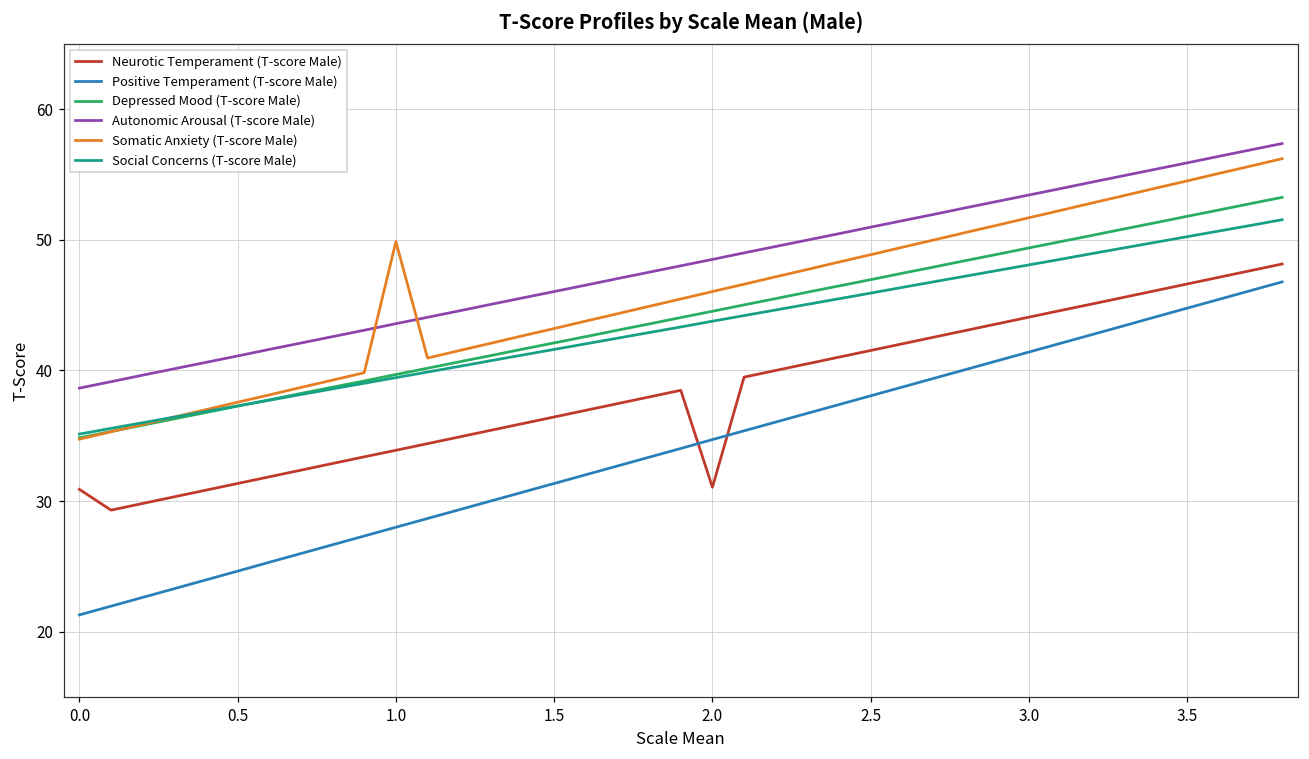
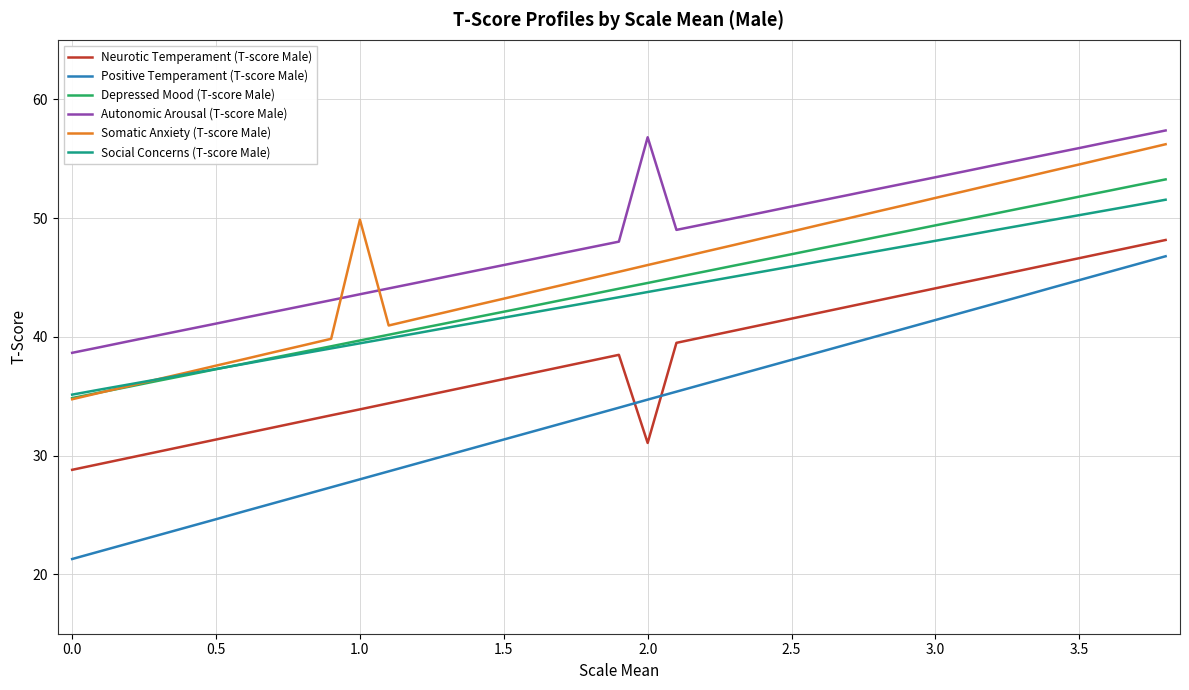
  {
    "Neurotic Temperament (T-score Male)": {
-     "0.0": 30.9,
+     "0.0": 28.8,
      "0.5": 31.4,
      "1.0": 33.9,
      "1.5": 36.4,
      "2.0": 31.1,
      "2.5": 41.5,
      "3.0": 44.1,
      "3.5": 46.6
    },
    "Positive Temperament (T-score Male)": {
      "0.0": 21.3,
      "0.5": 24.6,
      "1.0": 28.0,
      "1.5": 31.4,
      "2.0": 34.7,
      "2.5": 38.1,
      "3.0": 41.4,
      "3.5": 44.8
    },
    "Autonomic Arousal (T-score Male)": {
      "0.0": 38.7,
      "0.5": 41.1,
      "1.0": 43.6,
      "1.5": 46.0,
-     "2.0": 48.5,
+     "2.0": 56.8,
      "2.5": 51.0,
      "3.0": 53.4,
      "3.5": 55.9
    },
    "Somatic Anxiety (T-score Male)": {
      "0.5": 37.6,
      "1.0": 49.9,
      "1.5": 43.2,
      "2.0": 46.0,
      "2.5": 48.9,
      "3.0": 51.7,
      "3.5": 54.5
    }
  }
